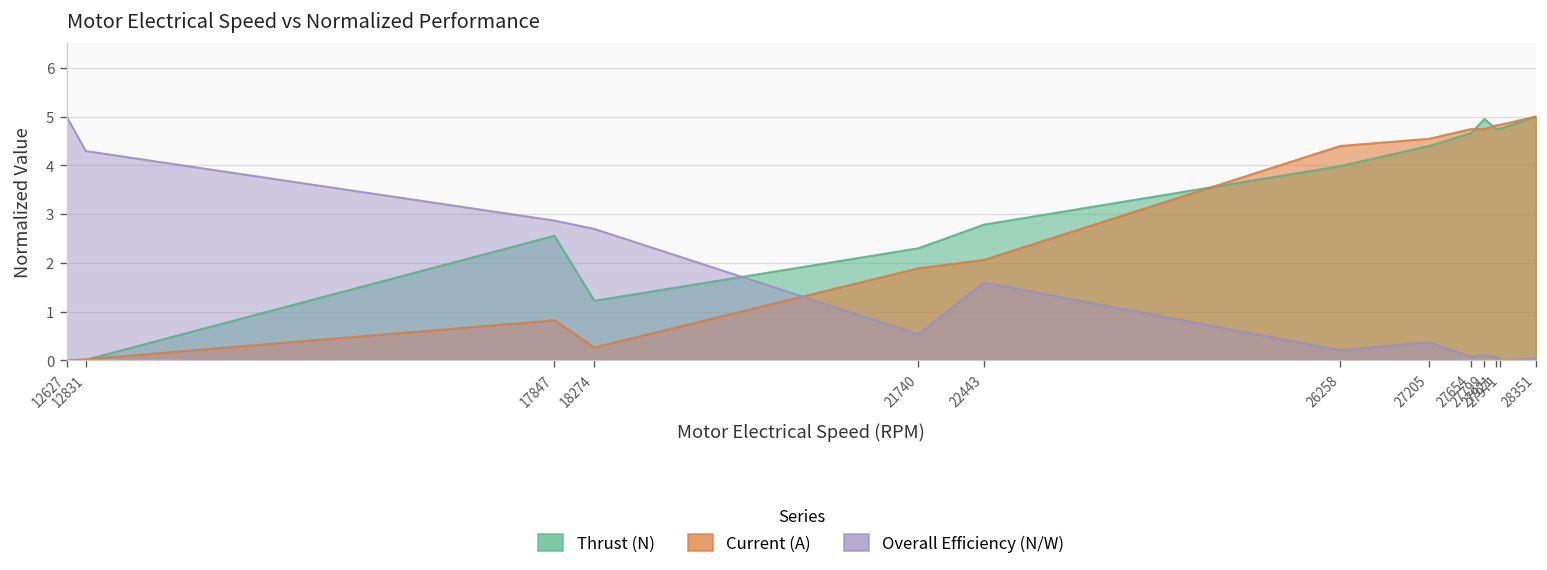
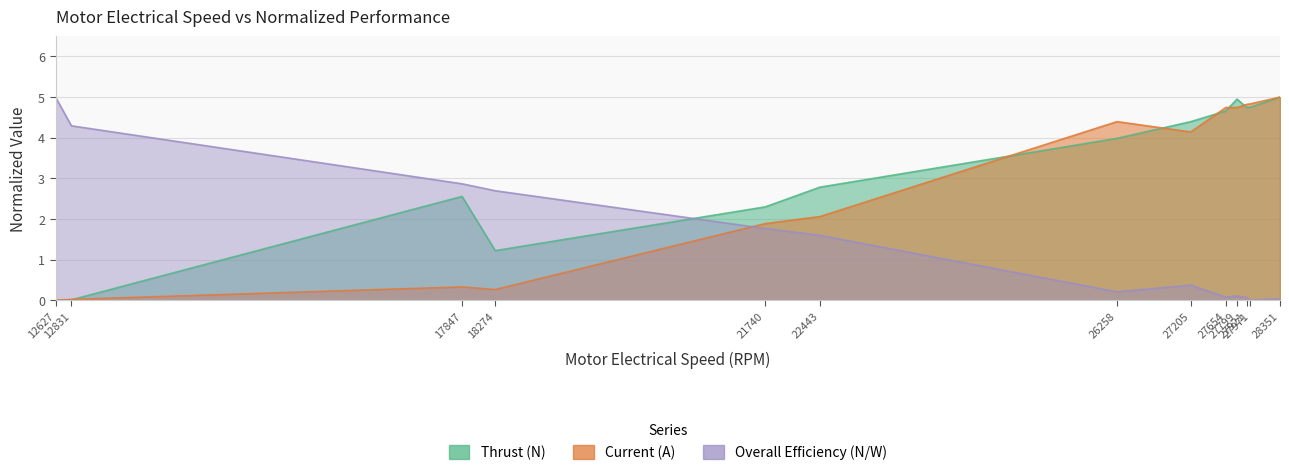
  {
    "Thrust (N)": {
      "17847": 2.6,
      "18274": 1.2,
      "21740": 2.3,
      "22443": 2.8,
      "26258": 4.0,
      "27205": 4.4,
      "27654": 4.7,
      "27799": 5.0,
      "27921": 4.7,
      "27971": 4.8
    },
    "Current (A)": {
-     "17847": 0.8,
+     "17847": 0.3,
      "18274": 0.3,
      "21740": 1.9,
      "22443": 2.1,
      "26258": 4.4,
-     "27205": 4.5,
+     "27205": 4.1,
      "27654": 4.7,
      "27799": 4.7,
      "27921": 4.8,
      "27971": 4.8
    },
    "Overall Efficiency (N/W)": {
      "12627": 5.0,
      "12831": 4.3,
      "17847": 2.9,
      "18274": 2.7,
-     "21740": 0.5,
+     "21740": 1.8,
      "22443": 1.6,
      "26258": 0.2,
      "27205": 0.4,
      "27654": 0.1,
      "27799": 0.1,
      "27921": 0.1,
      "27971": 0.0,
      "28351": 0.0
    }
  }
